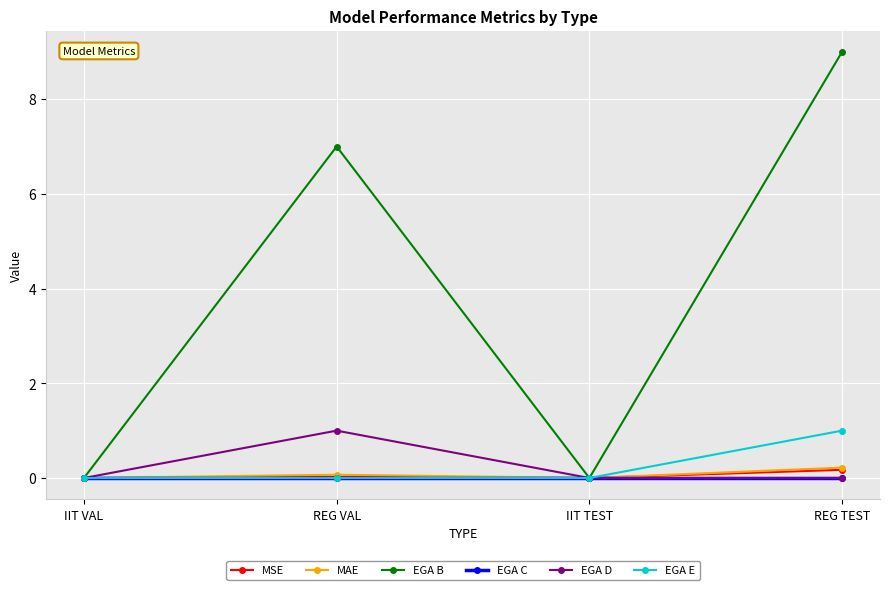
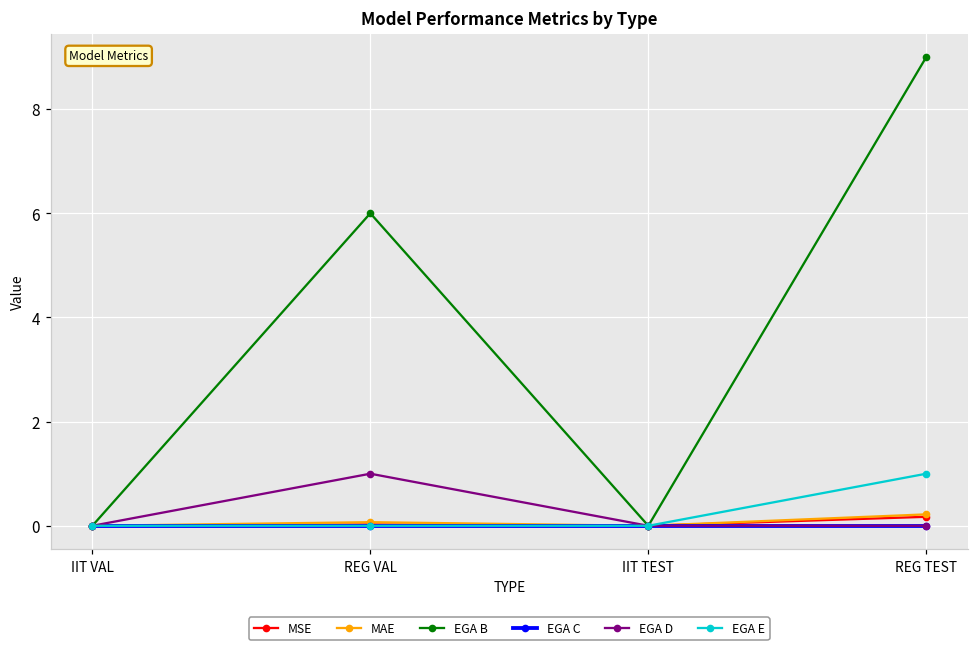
  {
    "EGA B": {
-     "REG VAL": 7,
+     "REG VAL": 6,
      "REG TEST": 9
    },
    "EGA D": {
      "REG VAL": 1
    },
    "EGA E": {
      "REG TEST": 1
    }
  }
